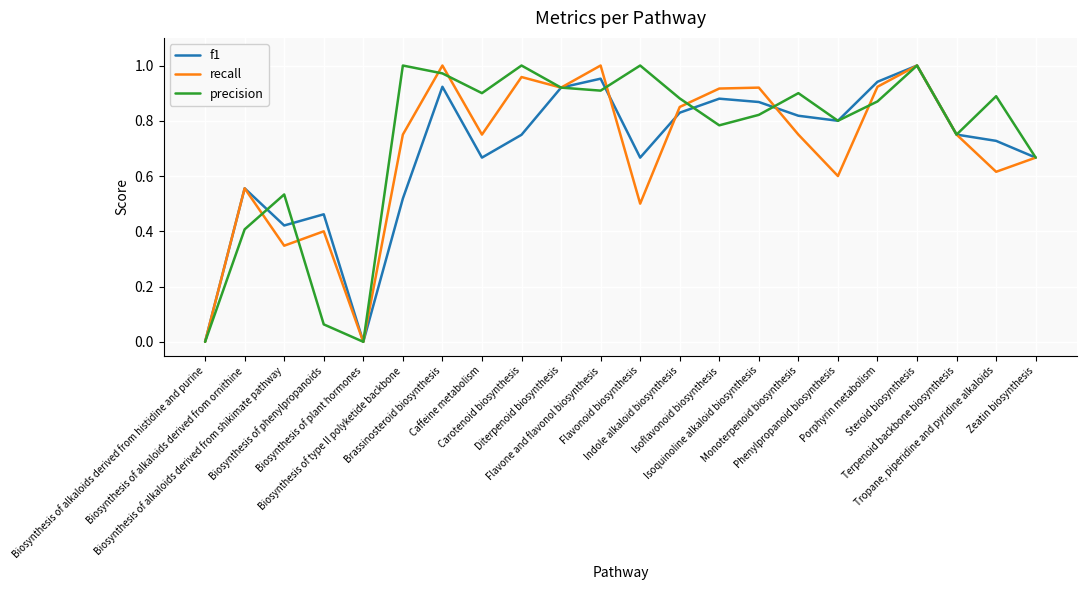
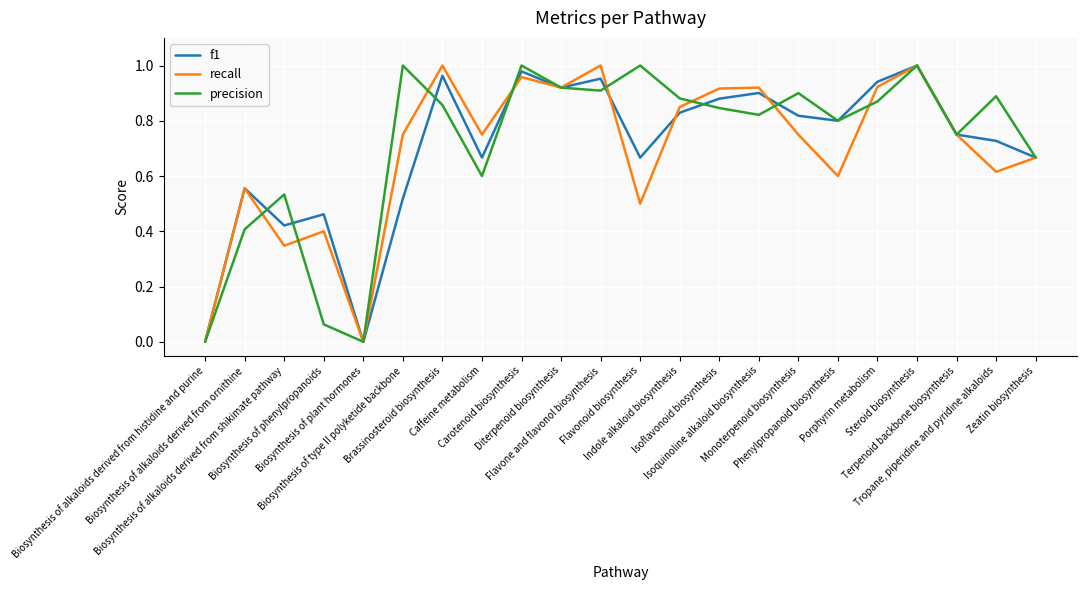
  {
    "f1": {
      "Biosynthesis of alkaloids derived from shikimate pathway": 0.42,
      "Biosynthesis of phenylpropanoids": 0.46,
      "Biosynthesis of type II polyketide backbone": 0.52,
-     "Brassinosteroid biosynthesis": 0.92,
+     "Brassinosteroid biosynthesis": 0.96,
      "Caffeine metabolism": 0.67,
-     "Carotenoid biosynthesis": 0.75,
+     "Carotenoid biosynthesis": 0.98,
      "Flavone and flavonol biosynthesis": 0.95,
      "Flavonoid biosynthesis": 0.67,
      "Indole alkaloid biosynthesis": 0.83,
      "Isoflavonoid biosynthesis": 0.88,
-     "Isoquinoline alkaloid biosynthesis": 0.87,
+     "Isoquinoline alkaloid biosynthesis": 0.90,
      "Monoterpenoid biosynthesis": 0.82,
      "Porphyrin metabolism": 0.94,
      "Tropane, piperidine and pyridine alkaloids": 0.73
    },
    "recall": {
      "Biosynthesis of alkaloids derived from shikimate pathway": 0.35,
      "Biosynthesis of phenylpropanoids": 0.40,
      "Biosynthesis of type II polyketide backbone": 0.75,
      "Brassinosteroid biosynthesis": 1.00,
      "Caffeine metabolism": 0.75,
      "Carotenoid biosynthesis": 0.96,
      "Flavone and flavonol biosynthesis": 1.00,
      "Flavonoid biosynthesis": 0.50,
      "Indole alkaloid biosynthesis": 0.85,
      "Isoflavonoid biosynthesis": 0.92,
      "Isoquinoline alkaloid biosynthesis": 0.92,
      "Monoterpenoid biosynthesis": 0.75,
      "Phenylpropanoid biosynthesis": 0.60,
      "Porphyrin metabolism": 0.92,
      "Tropane, piperidine and pyridine alkaloids": 0.62
    },
    "precision": {
      "Biosynthesis of alkaloids derived from ornithine": 0.41,
      "Biosynthesis of alkaloids derived from shikimate pathway": 0.53,
      "Biosynthesis of phenylpropanoids": 0.06,
      "Biosynthesis of type II polyketide backbone": 1.00,
-     "Brassinosteroid biosynthesis": 0.97,
-     "Caffeine metabolism": 0.9,
+     "Brassinosteroid biosynthesis": 0.86,
+     "Caffeine metabolism": 0.6,
      "Carotenoid biosynthesis": 1.00,
      "Flavone and flavonol biosynthesis": 0.91,
      "Flavonoid biosynthesis": 1.00,
      "Indole alkaloid biosynthesis": 0.88,
-     "Isoflavonoid biosynthesis": 0.78,
+     "Isoflavonoid biosynthesis": 0.85,
      "Isoquinoline alkaloid biosynthesis": 0.82,
      "Monoterpenoid biosynthesis": 0.90,
      "Porphyrin metabolism": 0.87,
      "Tropane, piperidine and pyridine alkaloids": 0.89
    }
  }
